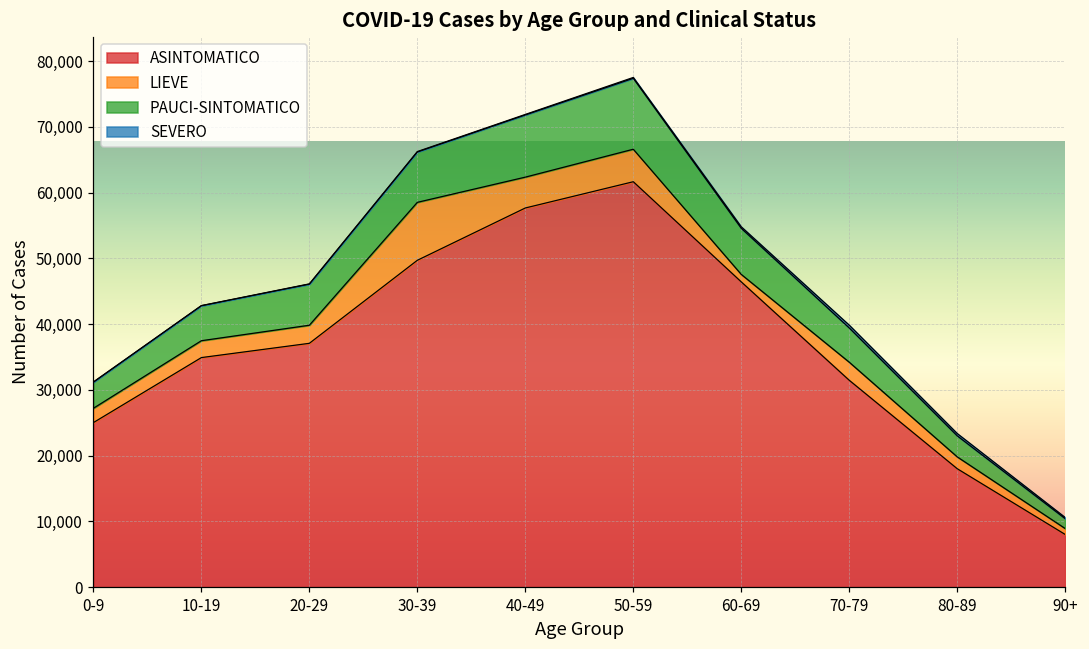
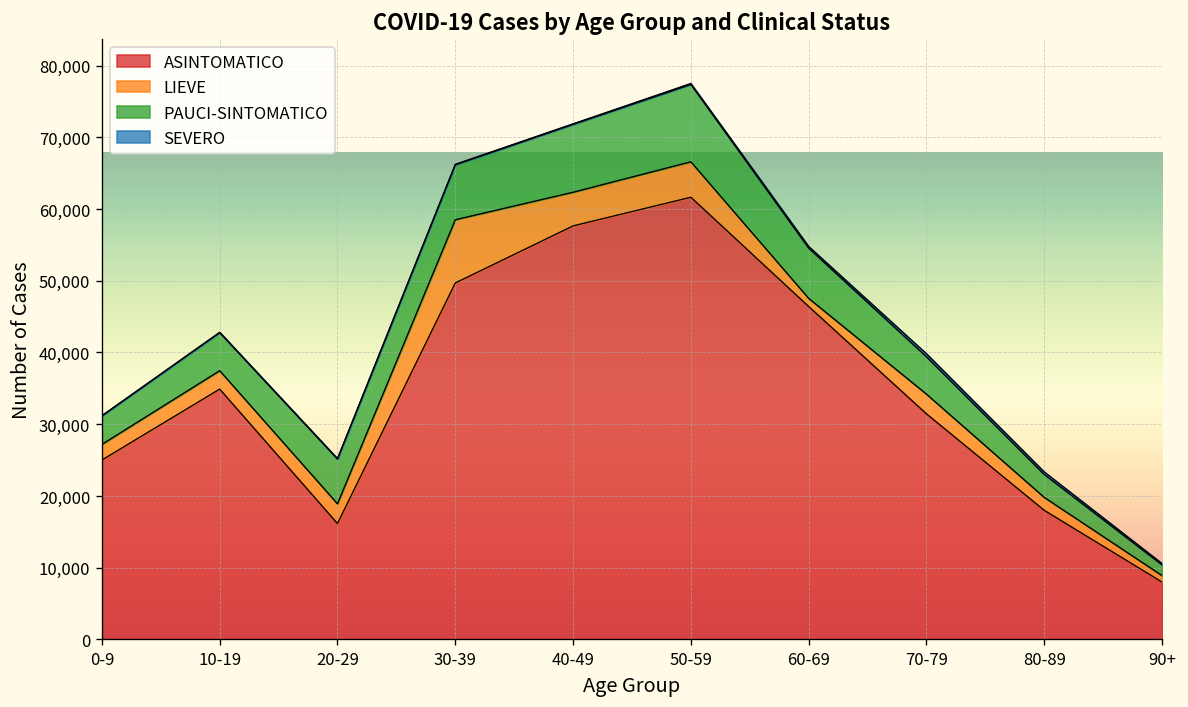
  {
    "ASINTOMATICO": {
      "0-9": "25,000",
      "10-19": "35,000",
-     "20-29": "37,000",
+     "20-29": "16,000",
      "30-39": "50,000",
      "40-49": "58,000",
      "50-59": "62,000",
      "60-69": "46,000",
      "70-79": "31,000",
      "80-89": "18,000",
      "90+": "8,000"
    },
    "LIEVE": {
      "0-9": "2,000",
      "10-19": "3,000",
      "20-29": "3,000",
      "30-39": "9,000",
      "40-49": "5,000",
      "50-59": "5,000",
      "60-69": "1,000",
      "70-79": "3,000",
      "80-89": "2,000",
      "90+": "1,000"
    }
  }
